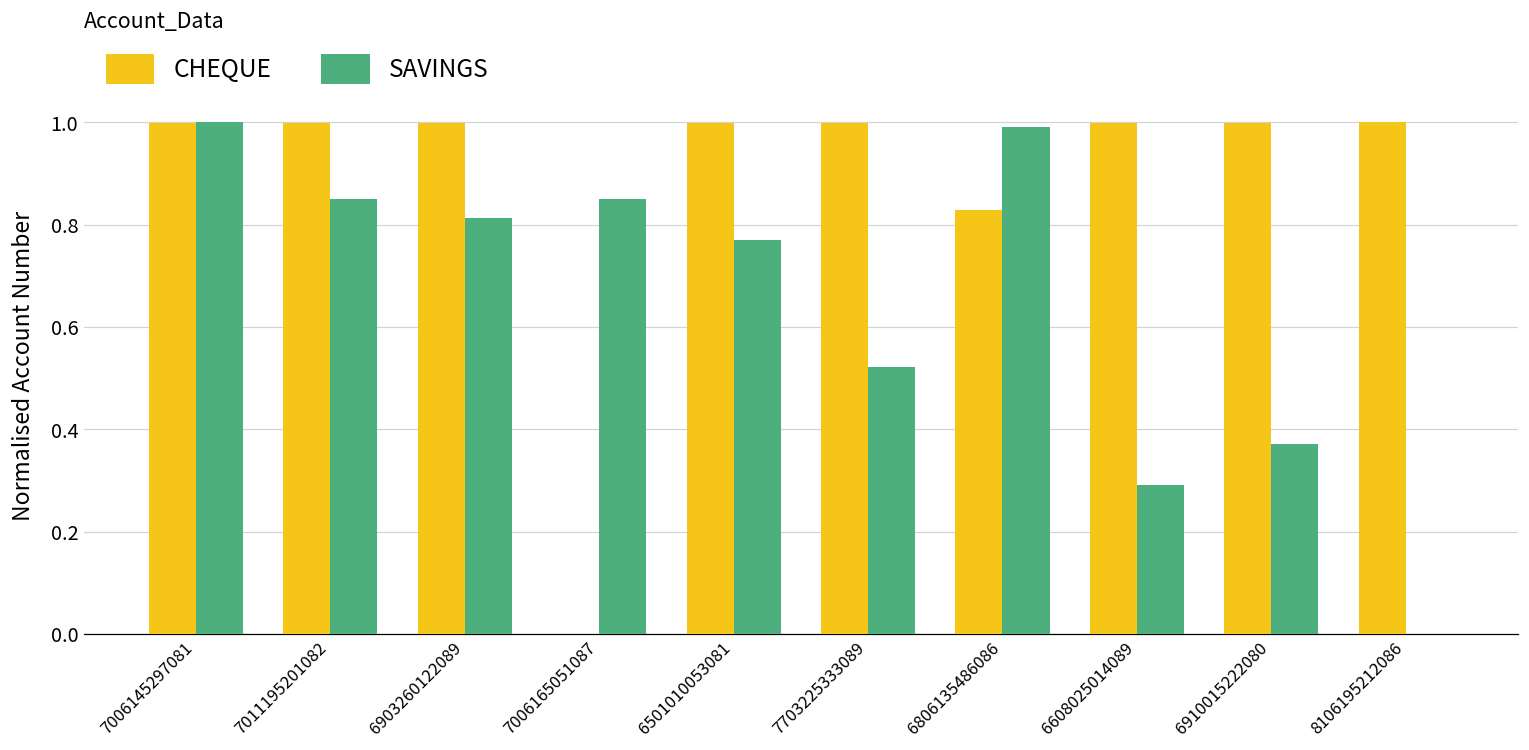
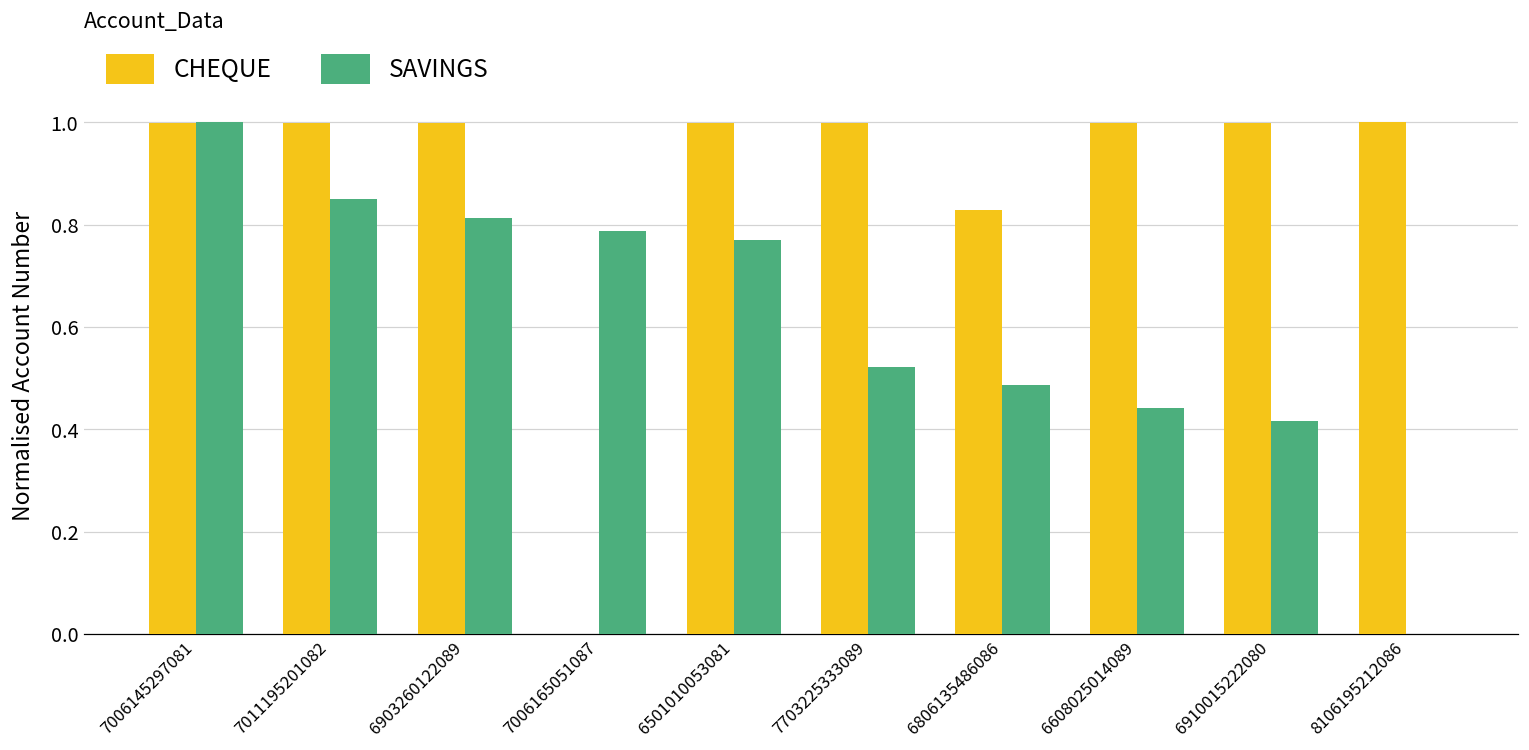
  {
    "CHEQUE": {
      "7006145297081": 1.00,
      "7011195201082": 1.00,
      "6903260122089": 1.00,
      "7006165051087": 0.00,
      "6501010053081": 1.00,
      "7703225333089": 1.00,
      "6806135486086": 0.83,
      "6608025014089": 1.00,
      "6910015222080": 1.00,
      "8106195212086": 1.00
    },
    "SAVINGS": {
      "7006145297081": 1.00,
      "7011195201082": 0.85,
      "6903260122089": 0.81,
-     "7006165051087": 0.85,
+     "7006165051087": 0.79,
      "6501010053081": 0.77,
      "7703225333089": 0.52,
-     "6806135486086": 0.99,
-     "6608025014089": 0.29,
-     "6910015222080": 0.37,
+     "6806135486086": 0.49,
+     "6608025014089": 0.44,
+     "6910015222080": 0.42,
      "8106195212086": 0.00
    }
  }
